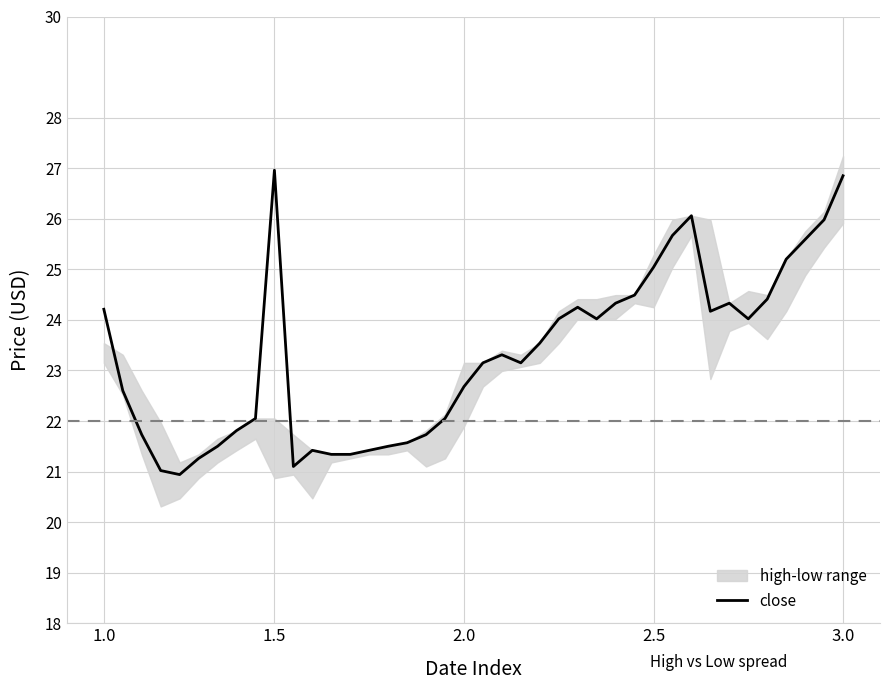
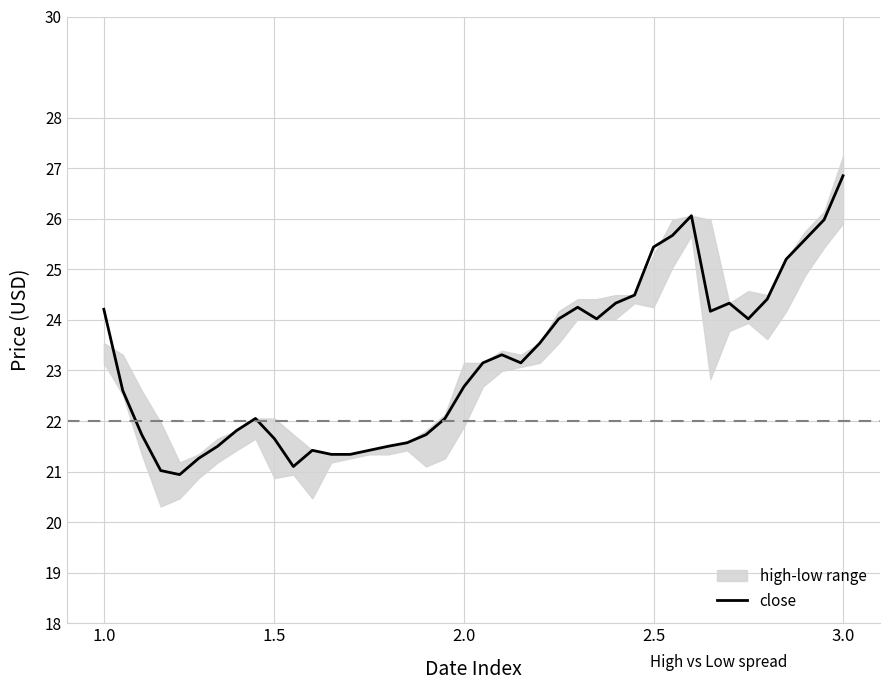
  {
    "close": {
      "1.0": 24.2,
-     "1.5": 27.0,
+     "1.5": 21.7,
      "2.0": 22.7,
-     "2.5": 25.0,
+     "2.5": 25.4,
      "3.0": 26.9
    }
  }
